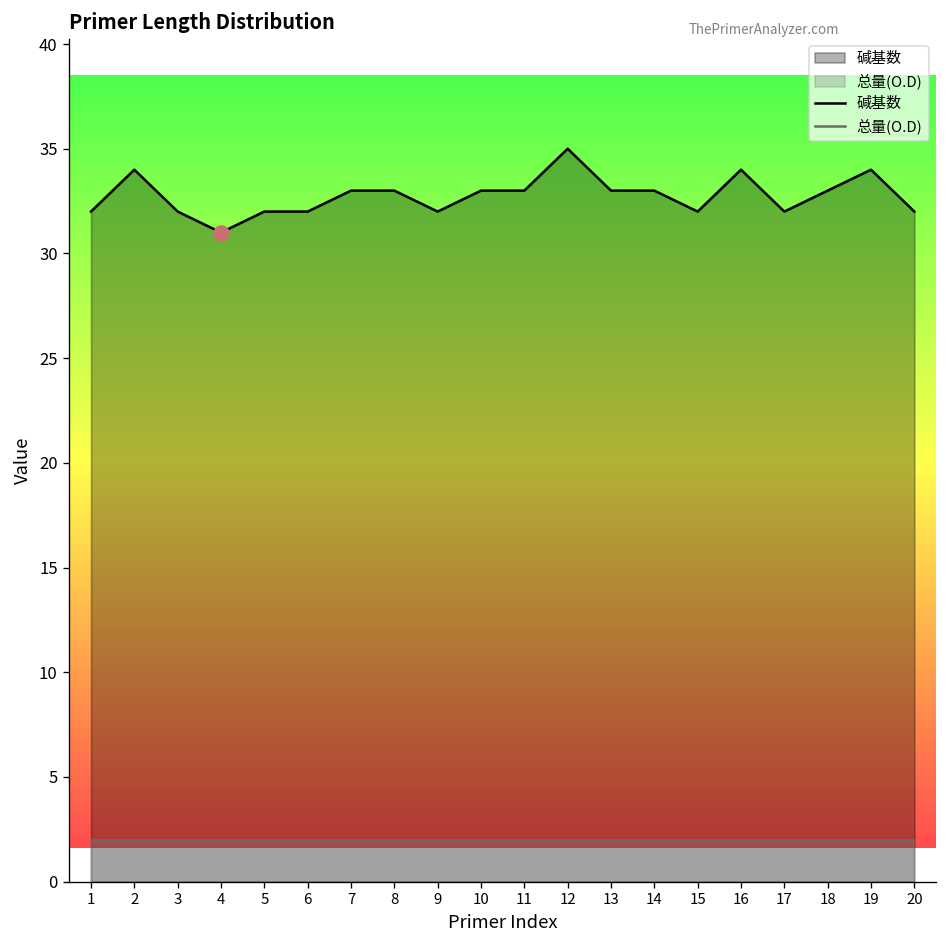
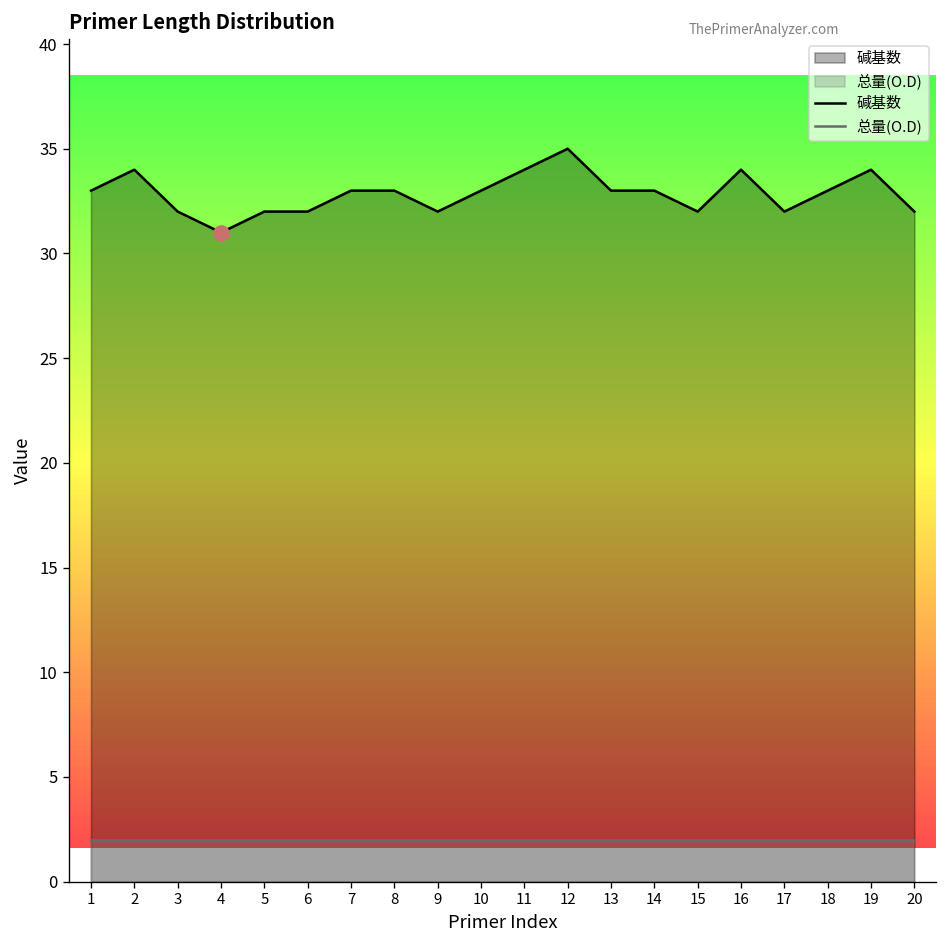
  {
    "碱基数": {
-     "1": 32,
+     "1": 33,
      "2": 34,
      "3": 32,
      "5": 32,
      "6": 32,
      "7": 33,
      "8": 33,
      "9": 32,
      "10": 33,
-     "11": 33,
+     "11": 34,
      "12": 35,
      "13": 33,
      "14": 33,
      "15": 32,
      "16": 34,
      "17": 32,
      "18": 33,
      "19": 34,
      "20": 32
    },
    "总量(O.D)": {
      "1": 2,
      "2": 2,
      "3": 2,
      "4": 2,
      "5": 2,
      "6": 2,
      "7": 2,
      "8": 2,
      "9": 2,
      "10": 2,
      "11": 2,
      "12": 2,
      "13": 2,
      "14": 2,
      "15": 2,
      "16": 2,
      "17": 2,
      "18": 2,
      "19": 2,
      "20": 2
    }
  }
